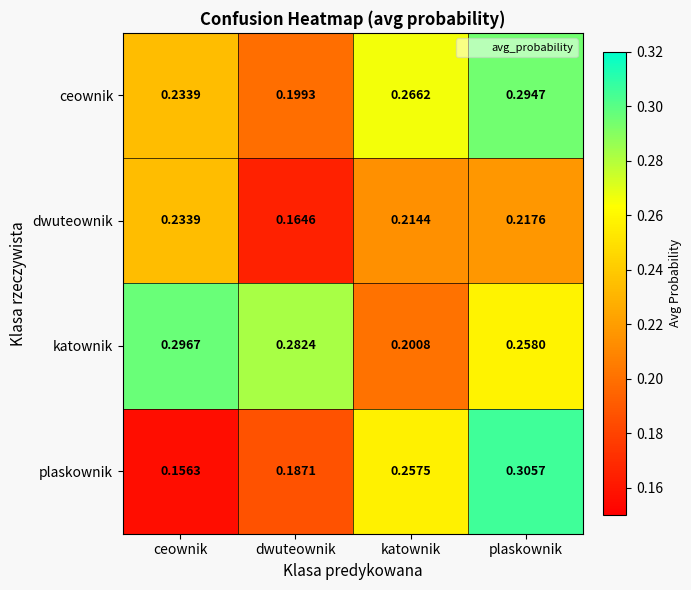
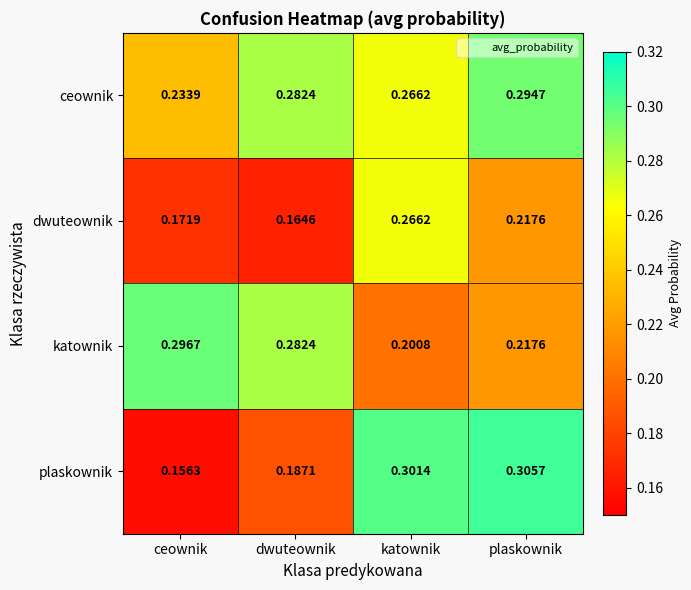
  {
    "ceownik": {
      "ceownik": 0.2339,
-     "dwuteownik": 0.1993,
+     "dwuteownik": 0.2824,
      "katownik": 0.2662,
      "plaskownik": 0.2947
    },
    "dwuteownik": {
-     "ceownik": 0.2339,
+     "ceownik": 0.1719,
      "dwuteownik": 0.1646,
-     "katownik": 0.2144,
+     "katownik": 0.2662,
      "plaskownik": 0.2176
    },
    "katownik": {
      "ceownik": 0.2967,
      "dwuteownik": 0.2824,
      "katownik": 0.2008,
-     "plaskownik": 0.2580
+     "plaskownik": 0.2176
    },
    "plaskownik": {
      "ceownik": 0.1563,
      "dwuteownik": 0.1871,
-     "katownik": 0.2575,
+     "katownik": 0.3014,
      "plaskownik": 0.3057
    }
  }
